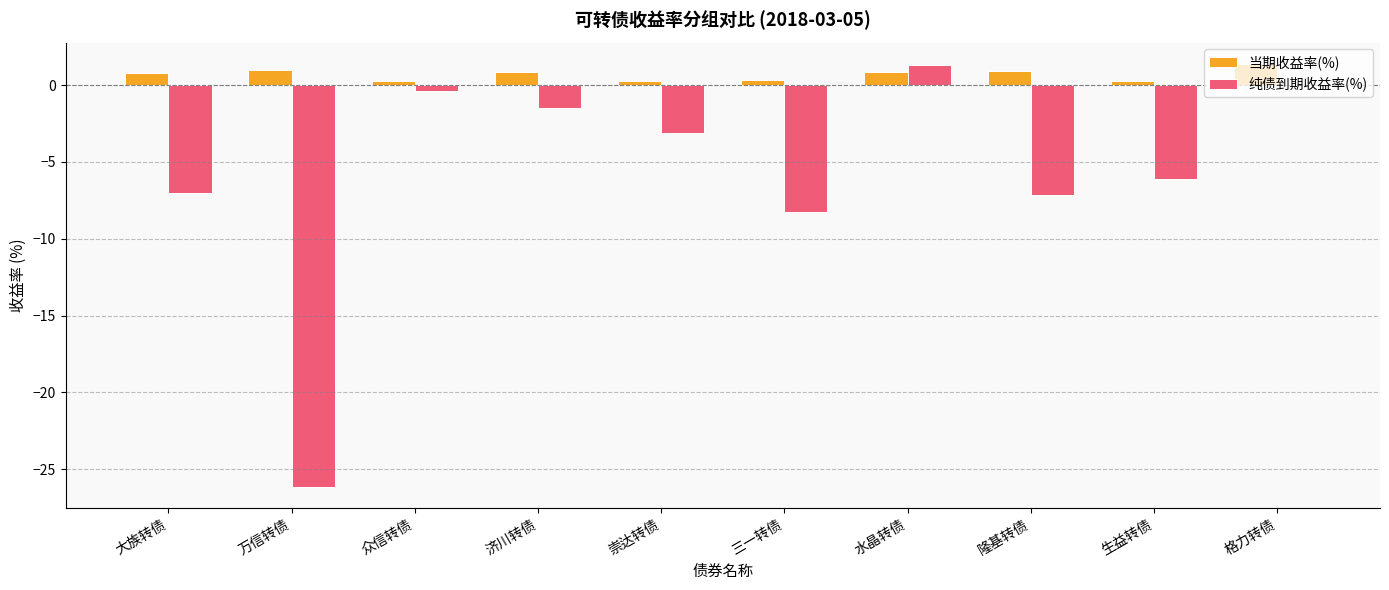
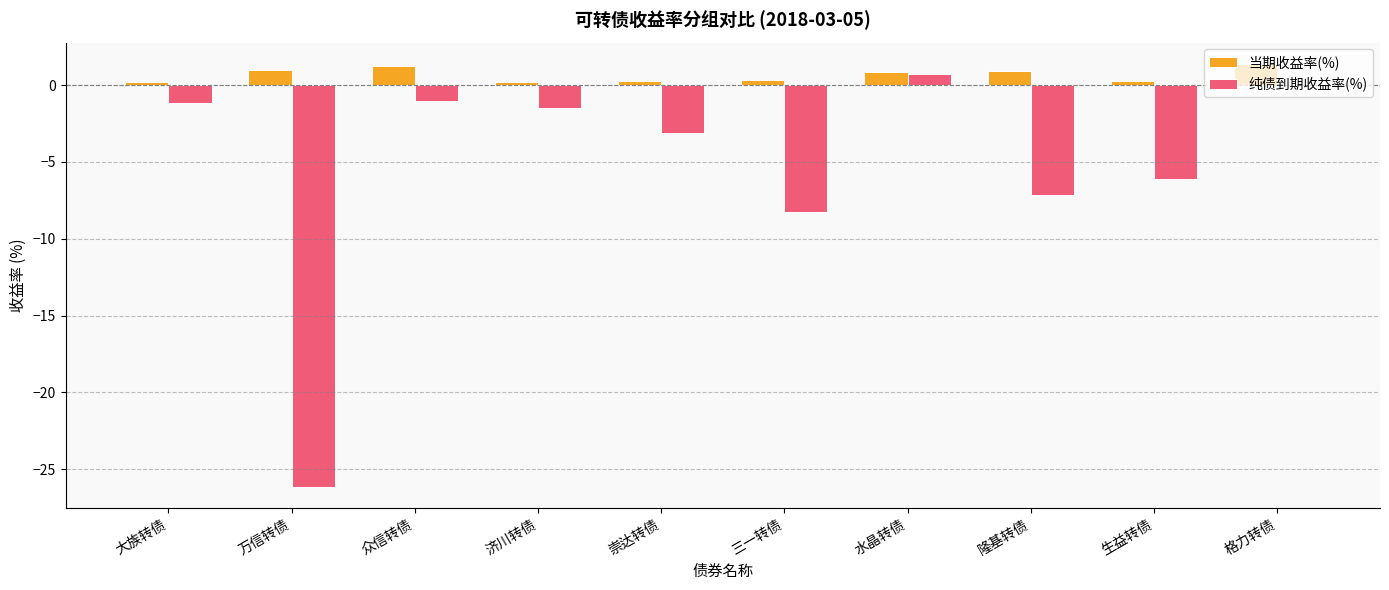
  {
    "当期收益率(%)": {
-     "大族转债": 0.8,
+     "大族转债": 0.2,
      "万信转债": 1.0,
-     "众信转债": 0.3,
-     "济川转债": 0.9,
+     "众信转债": 1.3,
+     "济川转债": 0.2,
      "崇达转债": 0.3,
      "三一转债": 0.3,
      "水晶转债": 0.9,
      "隆基转债": 0.9,
      "生益转债": 0.3
    },
    "纯债到期收益率(%)": {
-     "大族转债": -7.1,
+     "大族转债": -1.2,
      "万信转债": -26.1,
-     "众信转债": -0.4,
+     "众信转债": -1.1,
      "济川转债": -1.5,
      "崇达转债": -3.1,
      "三一转债": -8.2,
-     "水晶转债": 1.3,
+     "水晶转债": 0.7,
      "隆基转债": -7.1,
      "生益转债": -6.1
    }
  }
